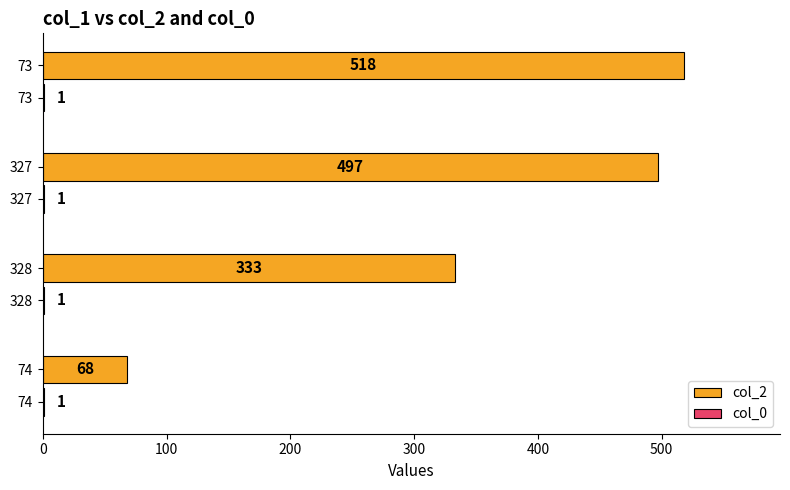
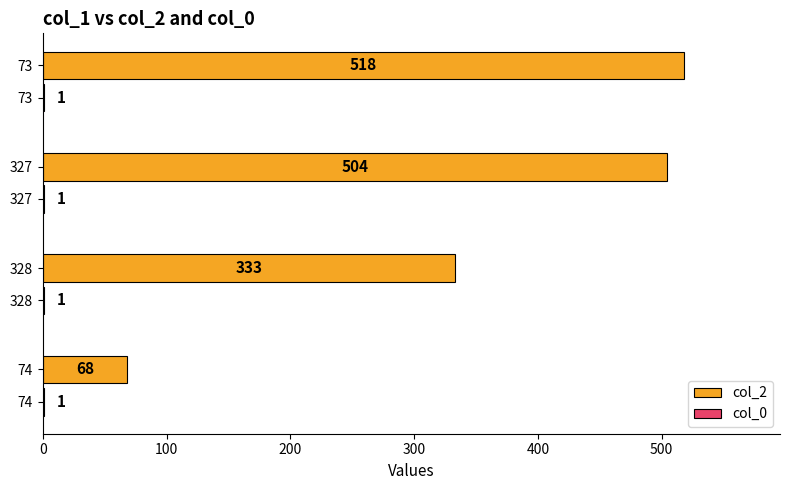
  {
    "col_2": {
      "73": 518,
-     "327": 497,
+     "327": 504,
      "328": 333,
      "74": 68
    },
    "col_0": {
      "73": 1,
      "327": 1,
      "328": 1,
      "74": 1
    }
  }
